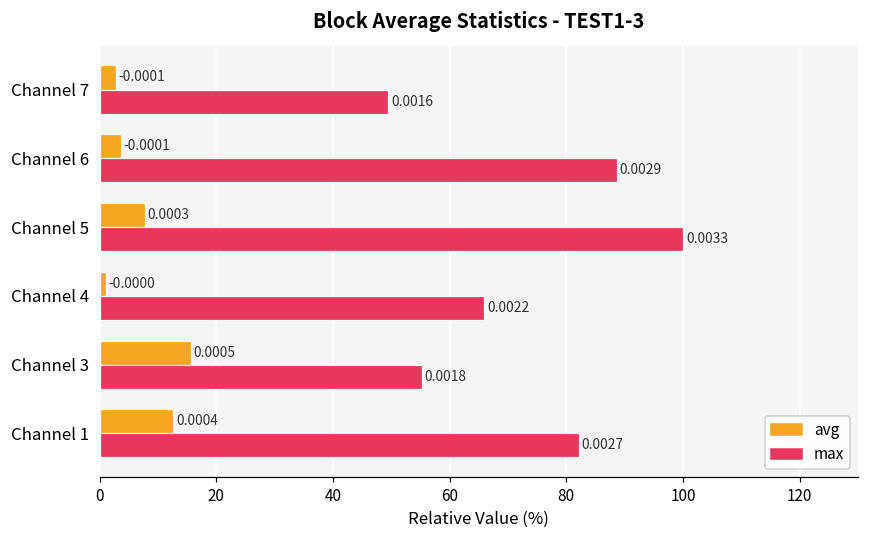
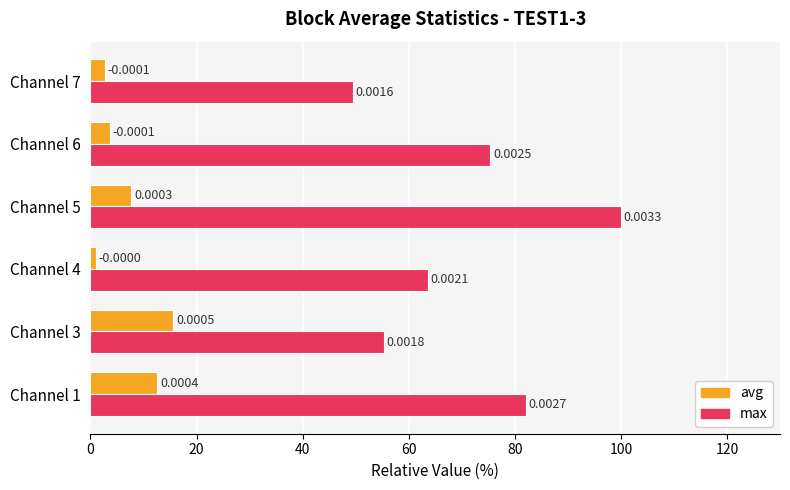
  {
    "max": {
-     "Channel 6": 0.0029,
-     "Channel 4": 0.0022
+     "Channel 6": 0.0025,
+     "Channel 4": 0.0021
    }
  }
